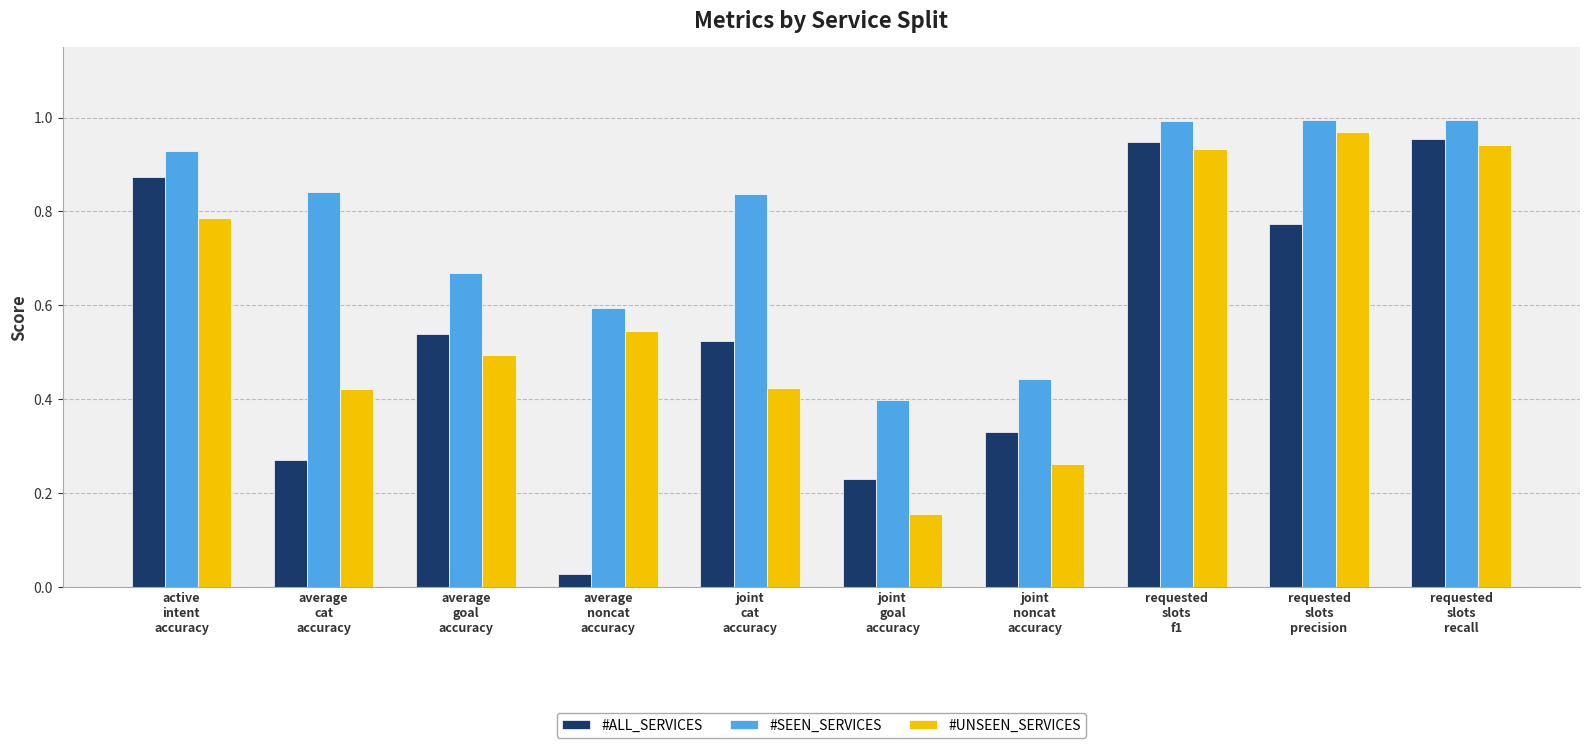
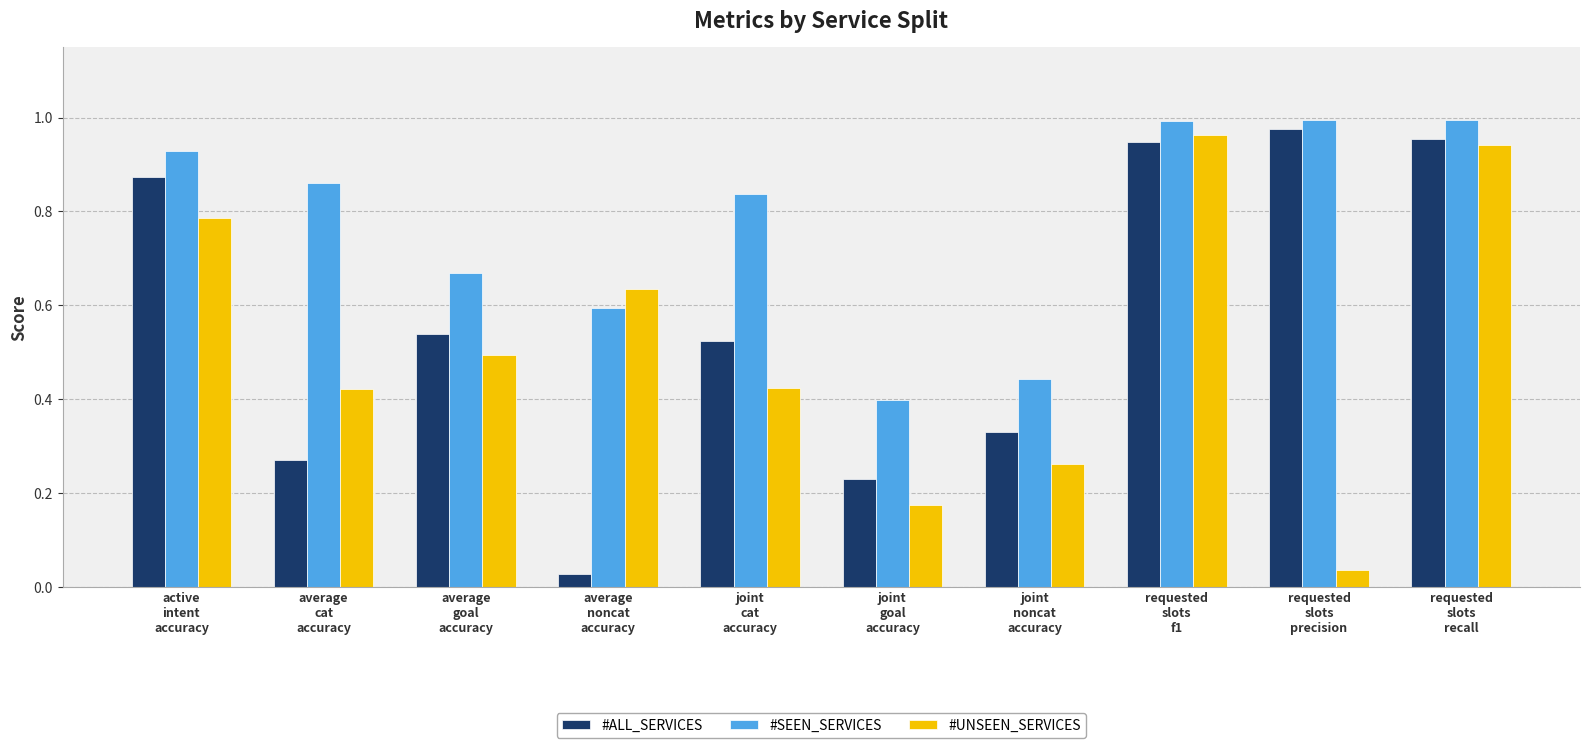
  {
    "#ALL_SERVICES": {
      "active intent accuracy": 0.87,
      "average cat accuracy": 0.27,
      "average goal accuracy": 0.54,
      "average noncat accuracy": 0.03,
      "joint cat accuracy": 0.52,
      "joint goal accuracy": 0.23,
      "joint noncat accuracy": 0.33,
      "requested slots f1": 0.95,
-     "requested slots precision": 0.77,
+     "requested slots precision": 0.98,
      "requested slots recall": 0.96
    },
    "#SEEN_SERVICES": {
      "active intent accuracy": 0.93,
-     "average cat accuracy": 0.84,
+     "average cat accuracy": 0.86,
      "average goal accuracy": 0.67,
      "average noncat accuracy": 0.59,
      "joint cat accuracy": 0.84,
      "joint goal accuracy": 0.40,
      "joint noncat accuracy": 0.44,
      "requested slots f1": 0.99,
      "requested slots precision": 0.99,
      "requested slots recall": 1.00
    },
    "#UNSEEN_SERVICES": {
      "active intent accuracy": 0.79,
      "average cat accuracy": 0.42,
      "average goal accuracy": 0.49,
-     "average noncat accuracy": 0.54,
+     "average noncat accuracy": 0.63,
      "joint cat accuracy": 0.42,
-     "joint goal accuracy": 0.16,
+     "joint goal accuracy": 0.18,
      "joint noncat accuracy": 0.26,
-     "requested slots f1": 0.93,
-     "requested slots precision": 0.97,
+     "requested slots f1": 0.96,
+     "requested slots precision": 0.04,
      "requested slots recall": 0.94
    }
  }
